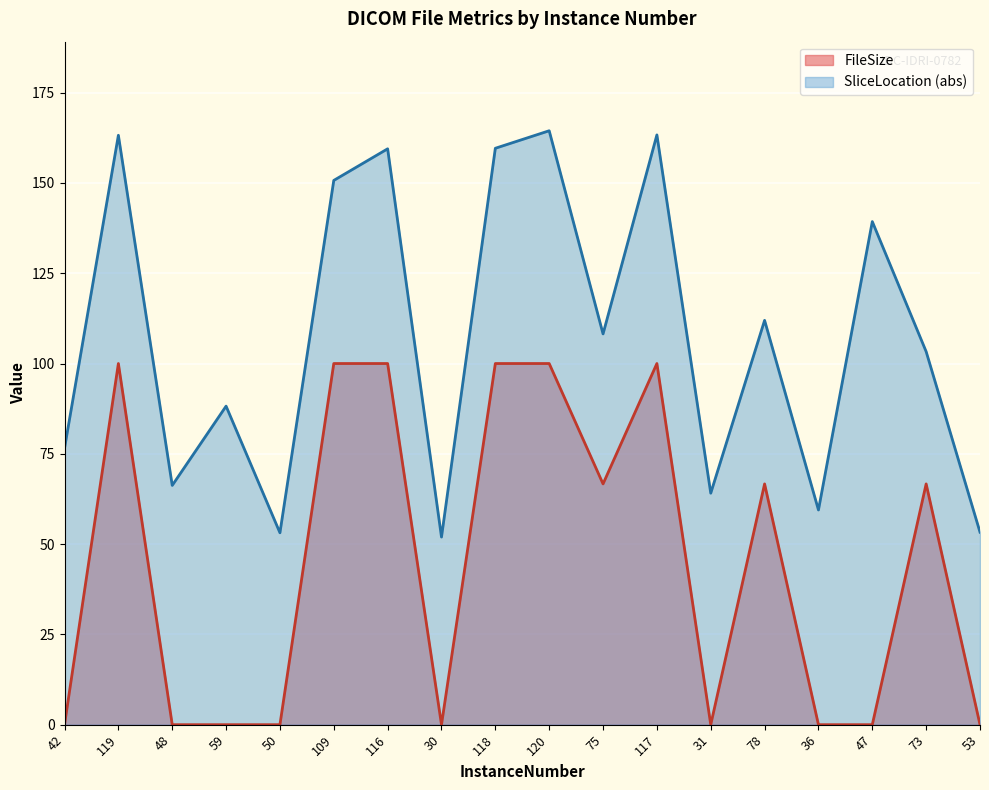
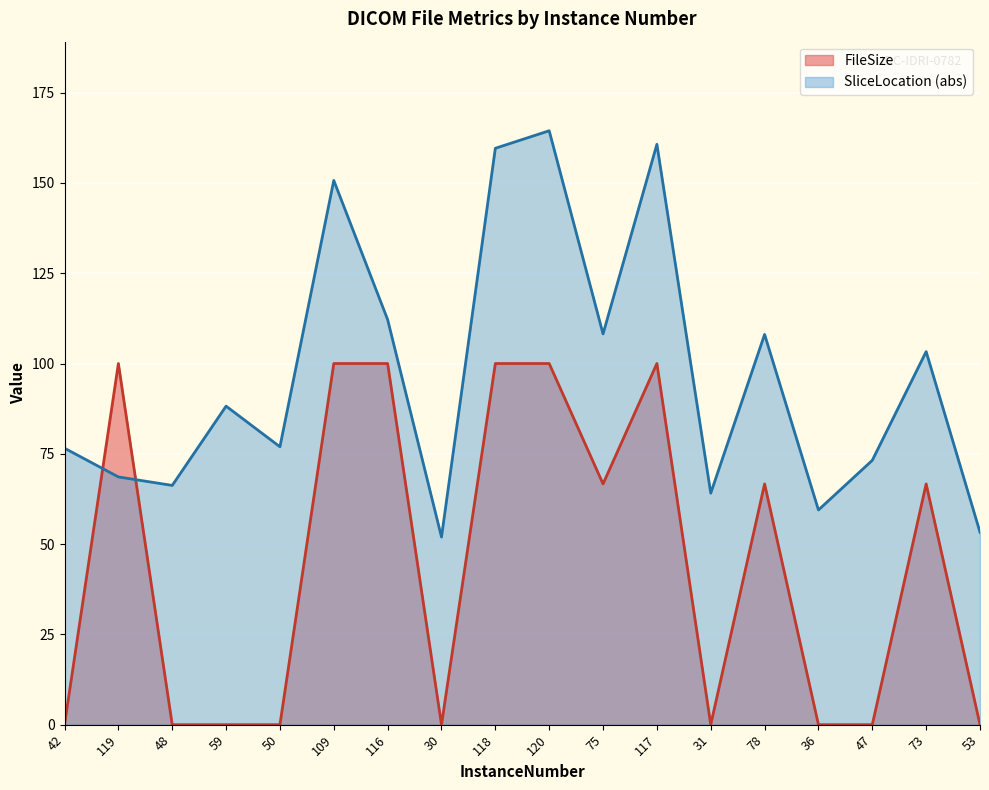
  {
    "FileSize": {
      "42": 0,
      "119": 100,
      "48": 0,
      "59": 0,
      "50": 0,
      "109": 100,
      "116": 100,
      "30": 0,
      "118": 100,
      "120": 100,
      "75": 67,
      "117": 100,
      "31": 0,
      "78": 67,
      "36": 0,
      "47": 0,
      "73": 67,
      "53": 0
    },
    "SliceLocation (abs)": {
      "42": 77,
-     "119": 163,
+     "119": 69,
      "48": 66,
      "59": 88,
-     "50": 53,
+     "50": 77,
      "109": 151,
-     "116": 159,
+     "116": 112,
      "30": 52,
      "118": 160,
      "120": 164,
      "75": 108,
-     "117": 163,
+     "117": 161,
      "31": 64,
-     "78": 112,
+     "78": 108,
      "36": 59,
-     "47": 139,
+     "47": 73,
      "73": 103,
      "53": 53
    }
  }
